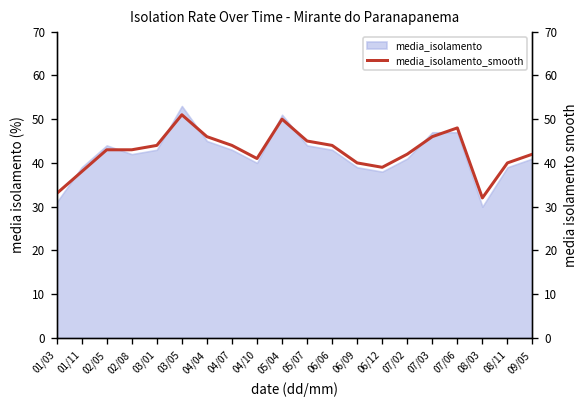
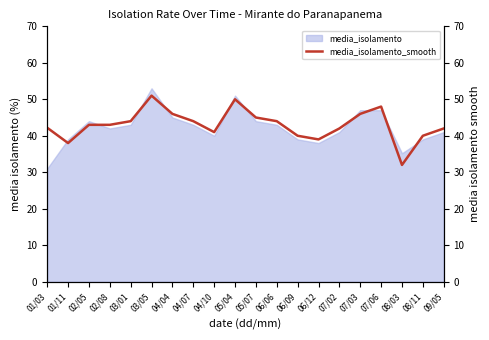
  {
    "media_isolamento": {
      "01/03": 31,
      "01/11": 39,
      "02/05": 44,
      "02/08": 42,
      "03/01": 43,
      "03/05": 53,
      "04/04": 45,
      "04/07": 43,
      "04/10": 40,
      "05/04": 51,
      "05/07": 44,
      "06/06": 43,
      "06/09": 39,
      "06/12": 38,
      "07/02": 41,
      "07/03": 47,
      "07/06": 47,
-     "08/03": 30,
+     "08/03": 35,
      "08/11": 39,
      "09/05": 41
    },
    "media_isolamento_smooth": {
-     "01/03": 33,
+     "01/03": 42,
      "01/11": 38,
      "02/05": 43,
      "02/08": 43,
      "03/01": 44,
      "03/05": 51,
      "04/04": 46,
      "04/07": 44,
      "04/10": 41,
      "05/04": 50,
      "05/07": 45,
      "06/06": 44,
      "06/09": 40,
      "06/12": 39,
      "07/02": 42,
      "07/03": 46,
      "07/06": 48,
      "08/03": 32,
      "08/11": 40,
      "09/05": 42
    }
  }
